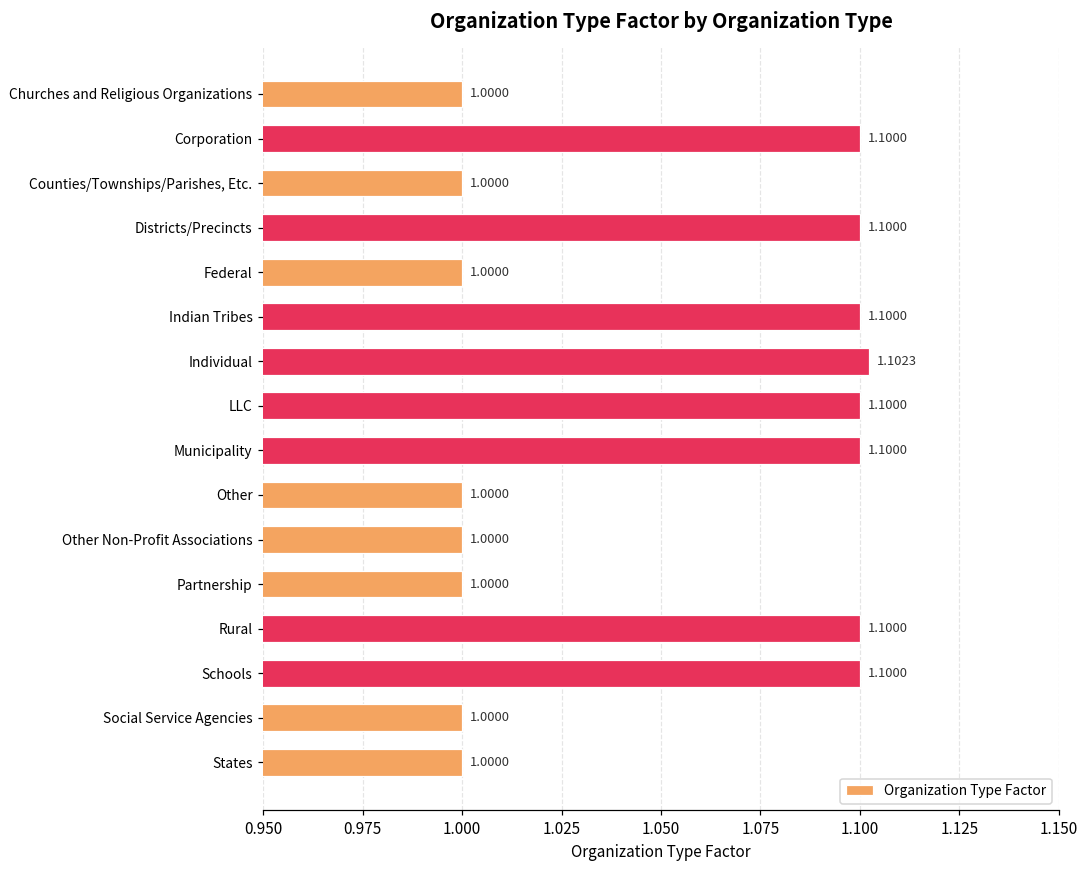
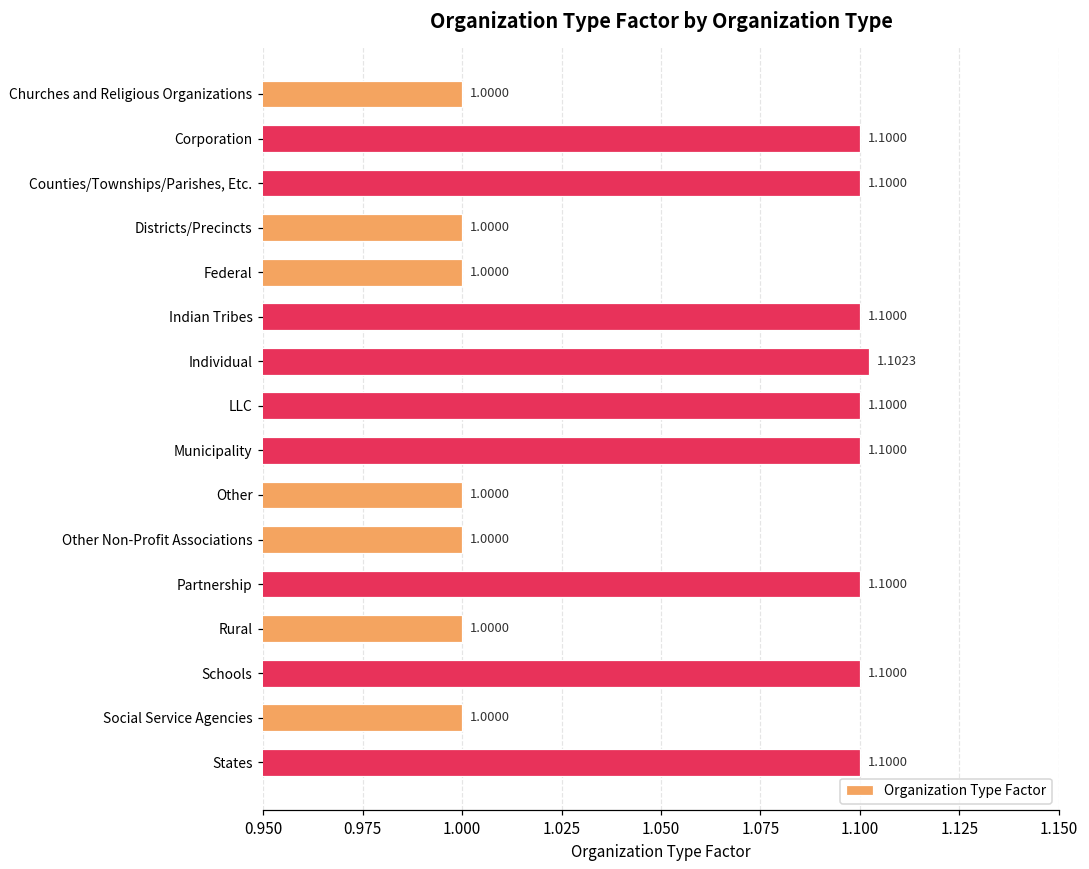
  {
    "Churches and Religious Organizations": 1.0000,
    "Corporation": 1.1000,
-   "Counties/Townships/Parishes, Etc.": 1.0000,
-   "Districts/Precincts": 1.1000,
+   "Counties/Townships/Parishes, Etc.": 1.1000,
+   "Districts/Precincts": 1.0000,
    "Federal": 1.0000,
    "Indian Tribes": 1.1000,
    "Individual": 1.1023,
    "LLC": 1.1000,
    "Municipality": 1.1000,
    "Other": 1.0000,
    "Other Non-Profit Associations": 1.0000,
-   "Partnership": 1.0000,
-   "Rural": 1.1000,
+   "Partnership": 1.1000,
+   "Rural": 1.0000,
    "Schools": 1.1000,
    "Social Service Agencies": 1.0000,
-   "States": 1.0000
+   "States": 1.1000
  }
